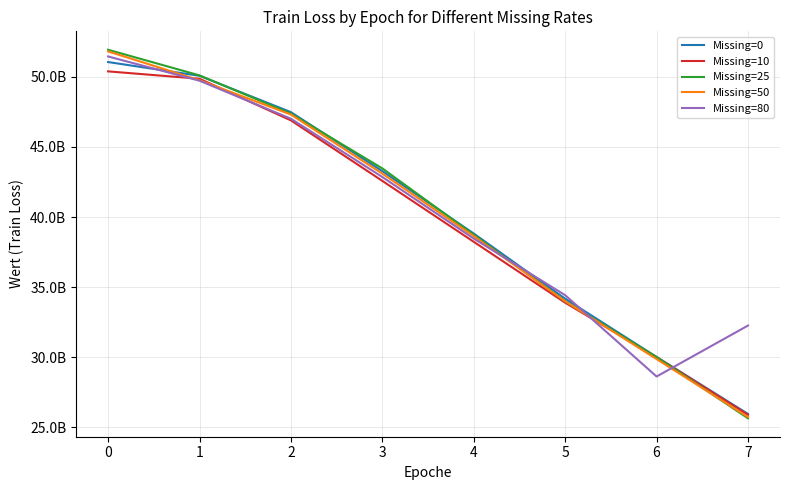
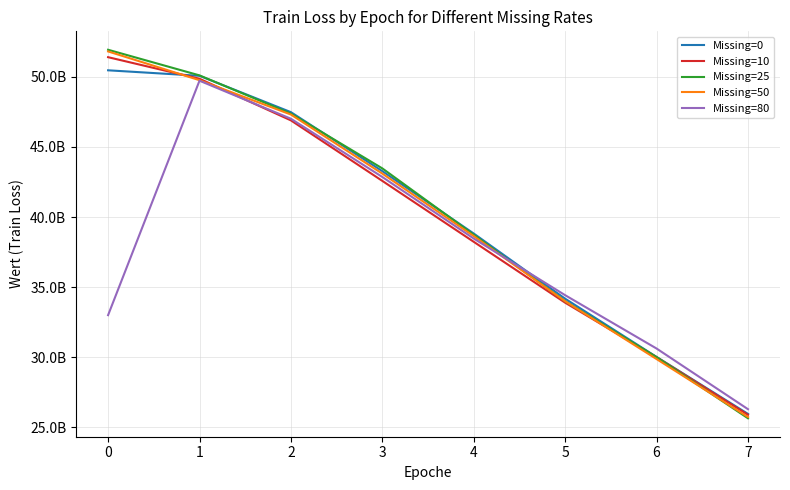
  {
    "Missing=0": {
-     "0": 51100000000
+     "0": 50500000000
    },
    "Missing=10": {
-     "0": 50400000000,
+     "0": 51400000000,
      "3": 42600000000,
      "4": 38200000000
    },
    "Missing=25": {
      "3": 43500000000
    },
    "Missing=80": {
-     "0": 51500000000,
+     "0": 33000000000,
      "3": 42900000000,
      "5": 34400000000,
-     "6": 28600000000,
-     "7": 32300000000
+     "6": 30600000000,
+     "7": 26300000000
    }
  }
